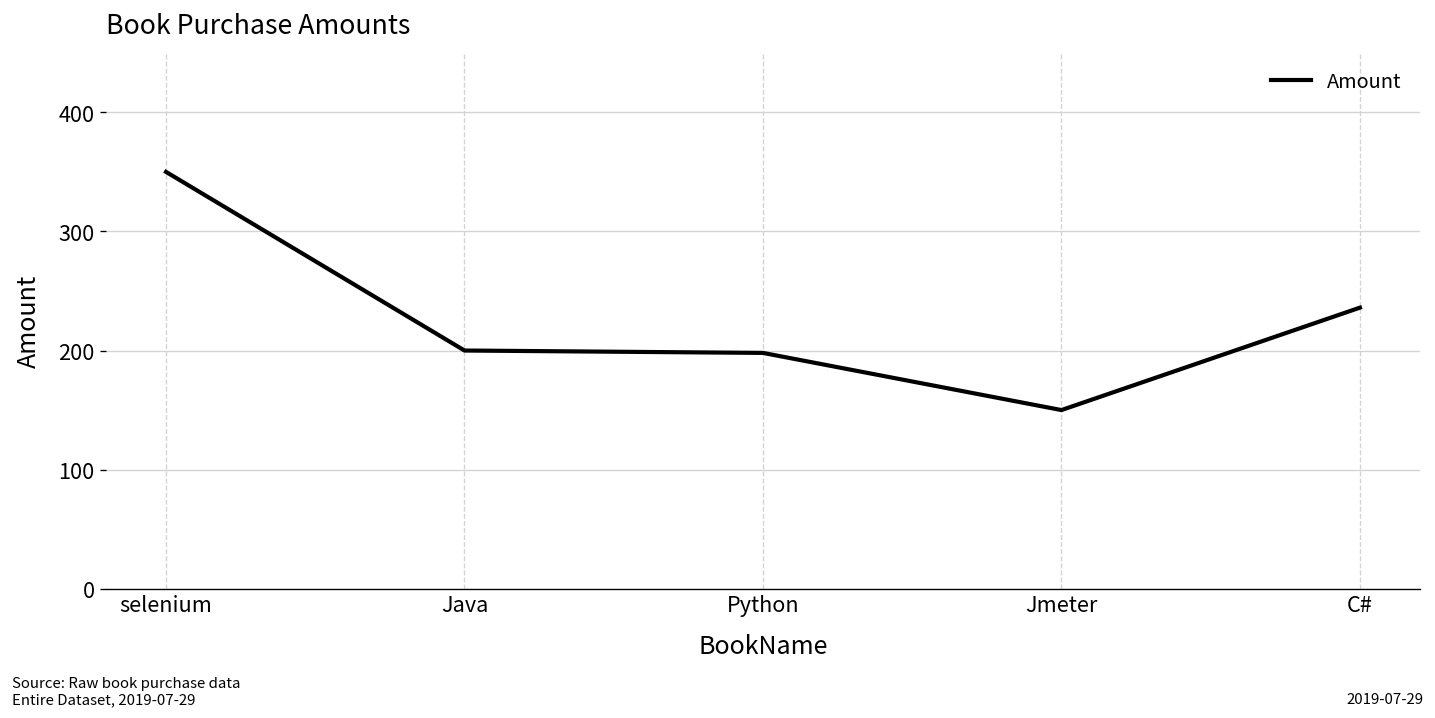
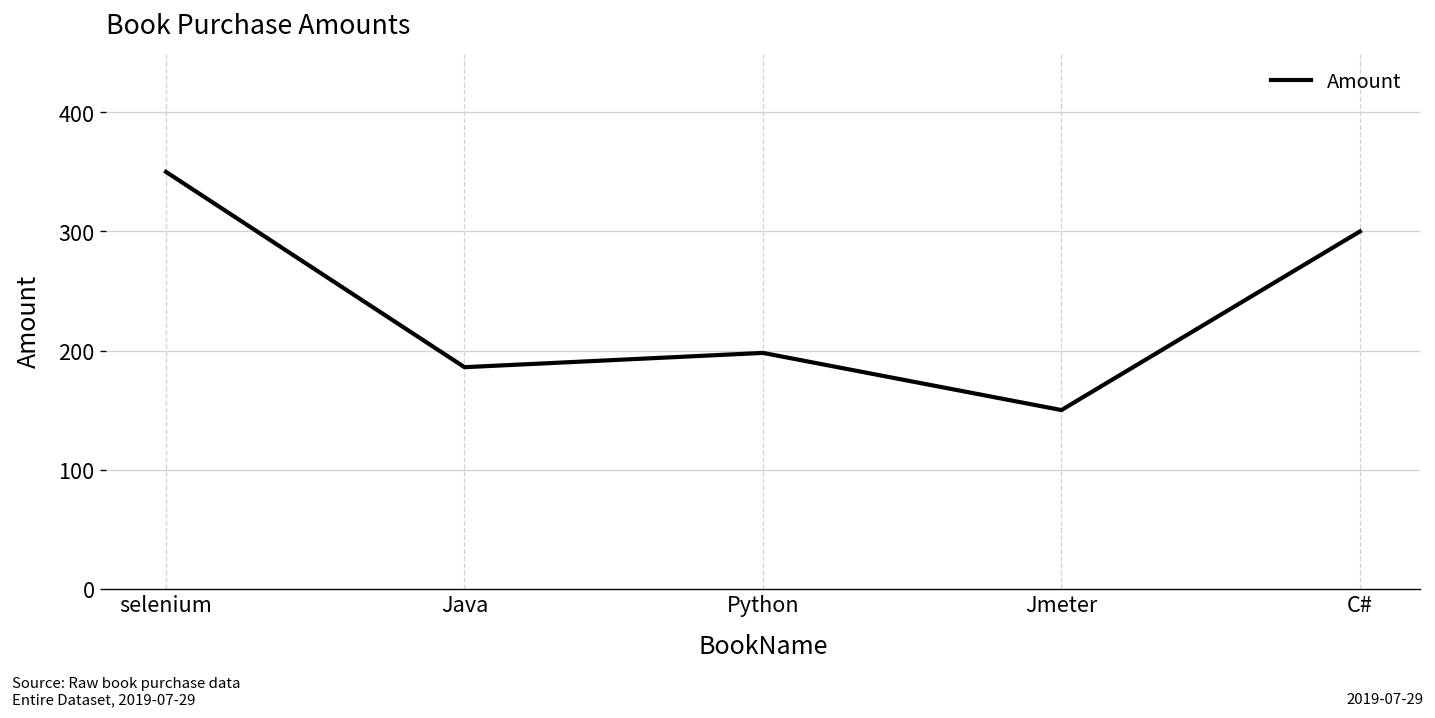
  {
    "selenium": 350,
-   "Java": 200,
+   "Java": 190,
    "Python": 200,
    "Jmeter": 150,
-   "C#": 240
+   "C#": 300
  }
